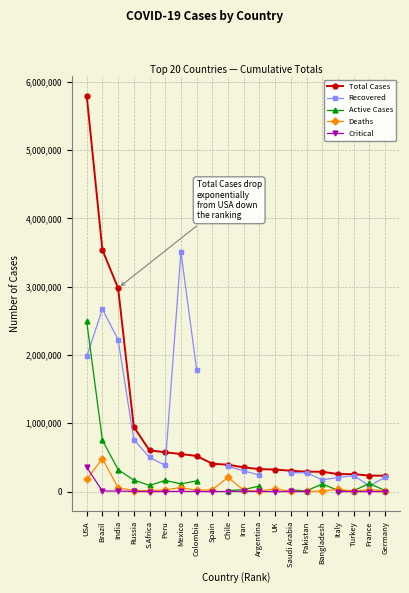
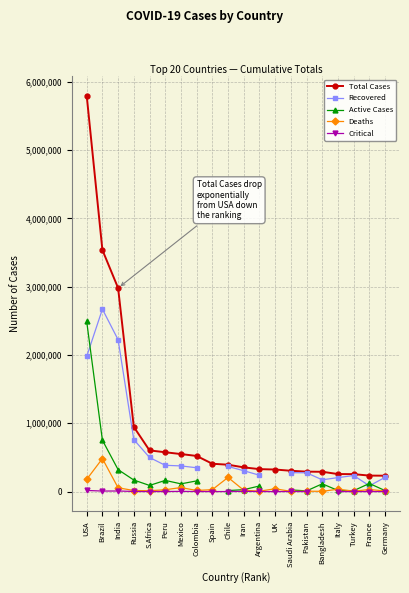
  {
    "Total Cases": {
      "USA": "5,800,000",
      "Brazil": "3,500,000",
      "India": "3,000,000",
      "Russia": "900,000",
      "S.Africa": "600,000",
      "Peru": "600,000",
      "Mexico": "500,000",
      "Colombia": "500,000",
      "Spain": "400,000",
      "Iran": "400,000",
      "Argentina": "300,000",
      "UK": "300,000",
      "Bangladesh": "300,000",
      "Italy": "300,000",
      "France": "200,000"
    },
    "Recovered": {
      "USA": "2,000,000",
      "Brazil": "2,700,000",
      "India": "2,200,000",
      "Russia": "800,000",
      "S.Africa": "500,000",
      "Peru": "400,000",
-     "Mexico": "3,500,000",
-     "Colombia": "1,800,000",
+     "Mexico": "400,000",
+     "Colombia": "300,000",
      "Iran": "300,000",
      "Argentina": "200,000",
      "Bangladesh": "200,000",
      "Italy": "200,000"
    },
    "Active Cases": {
      "USA": "2,500,000",
      "Brazil": "800,000",
      "India": "300,000",
      "Russia": "200,000",
      "S.Africa": "100,000",
      "Peru": "200,000",
      "Mexico": "100,000",
      "Colombia": "200,000",
      "Argentina": "100,000",
      "Bangladesh": "100,000"
    },
    "Deaths": {
      "USA": "200,000",
      "Brazil": "500,000",
      "India": "100,000",
      "Mexico": "100,000",
      "Chile": "200,000",
      "UK": "0",
      "Bangladesh": "0"
    },
    "Critical": {
-     "USA": "400,000",
+     "USA": "0",
      "Brazil": "0",
      "India": "0",
      "Mexico": "0",
      "UK": "0"
    }
  }
